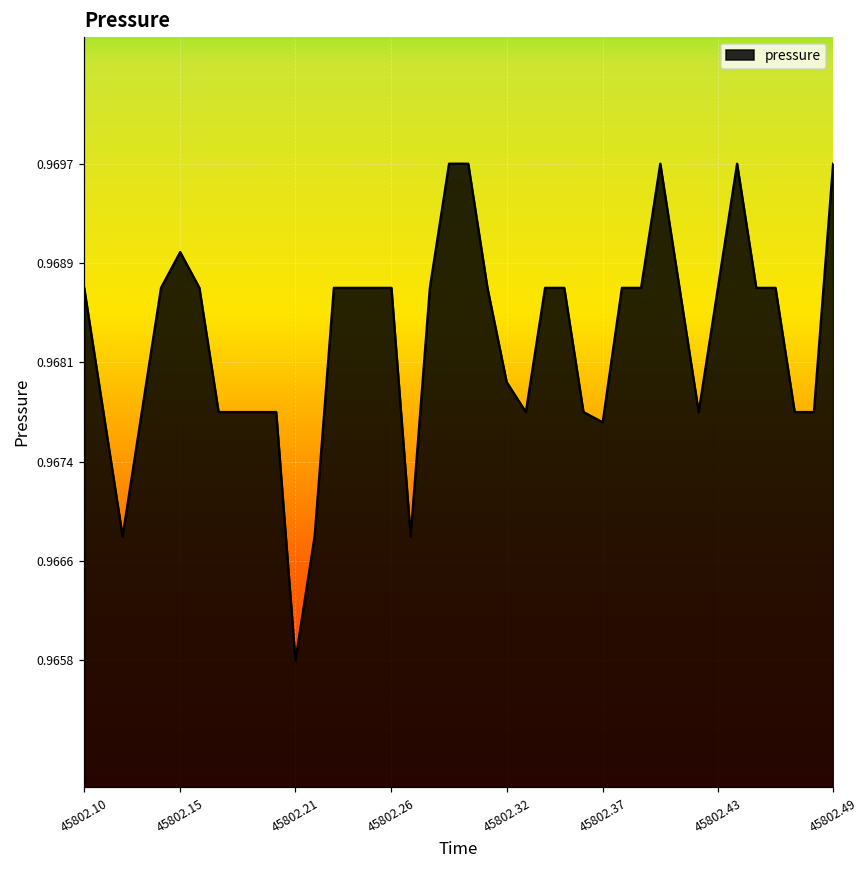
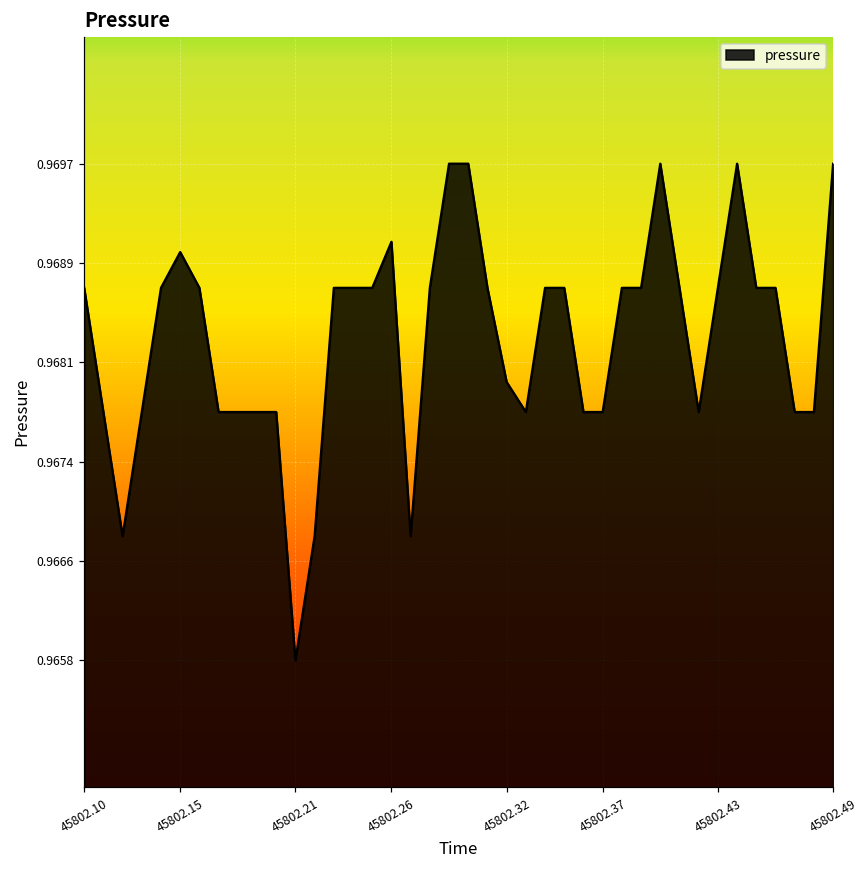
  {
    "45802.10": 0.96872,
    "45802.15": 0.96900,
    "45802.21": 0.96579,
-   "45802.26": 0.96872,
+   "45802.26": 0.96908,
    "45802.32": 0.96798,
-   "45802.37": 0.96766,
+   "45802.37": 0.96774,
    "45802.43": 0.96872,
    "45802.49": 0.96970
  }
